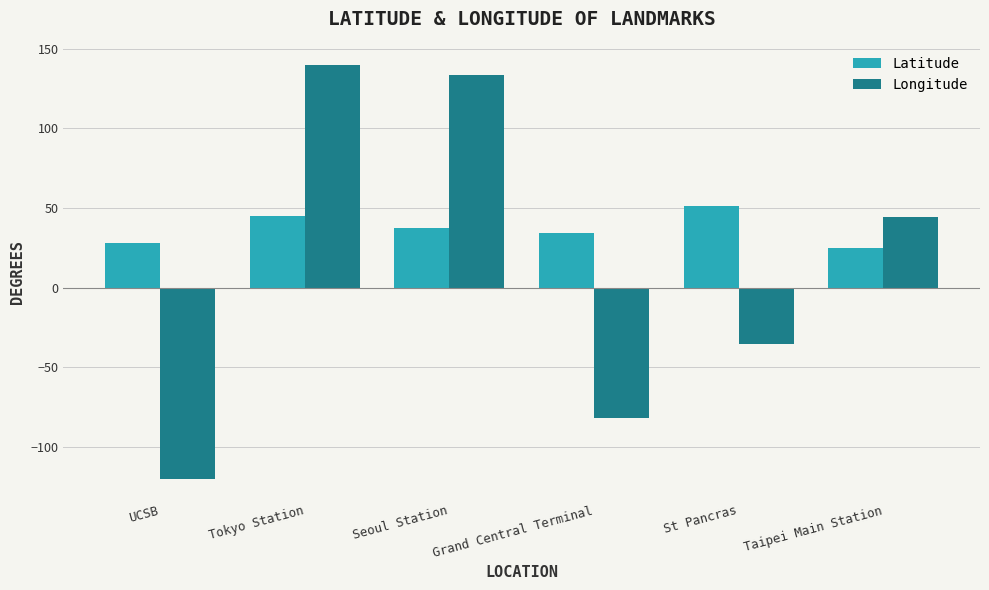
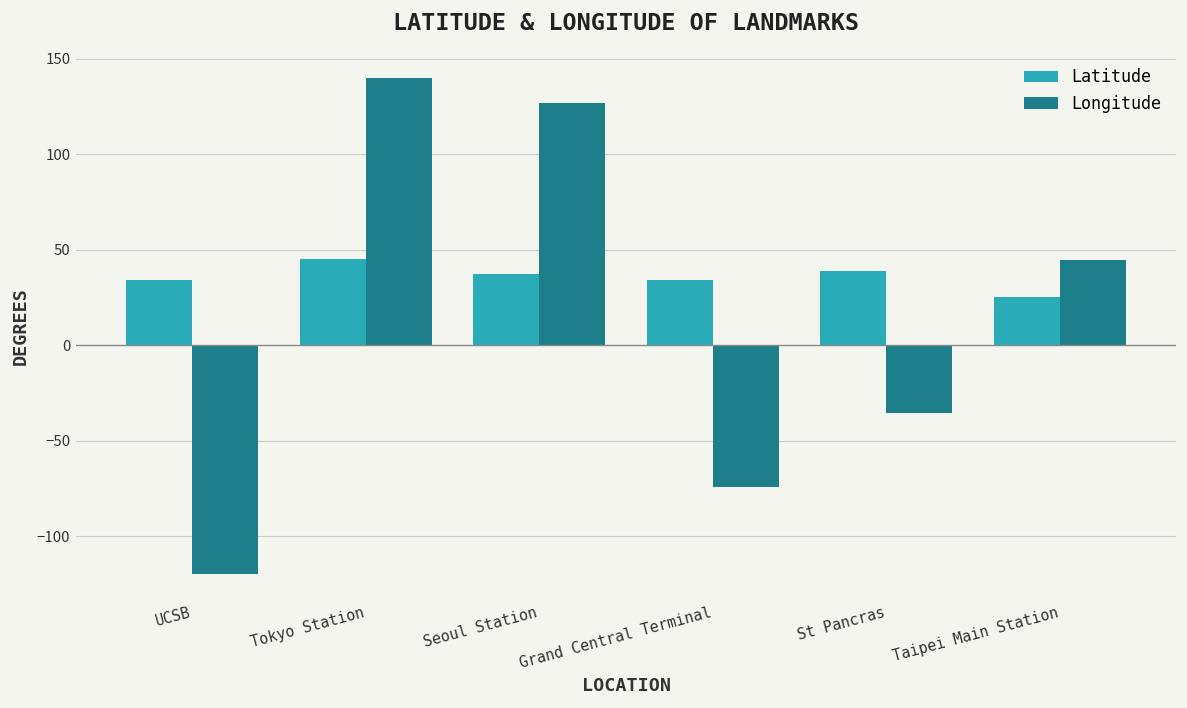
  {
    "Latitude": {
-     "UCSB": 28,
+     "UCSB": 34,
      "Tokyo Station": 45,
      "Seoul Station": 38,
      "Grand Central Terminal": 34,
-     "St Pancras": 52,
+     "St Pancras": 39,
      "Taipei Main Station": 25
    },
    "Longitude": {
      "UCSB": -120,
      "Tokyo Station": 140,
-     "Seoul Station": 134,
-     "Grand Central Terminal": -81,
+     "Seoul Station": 127,
+     "Grand Central Terminal": -74,
      "St Pancras": -35,
      "Taipei Main Station": 44
    }
  }
